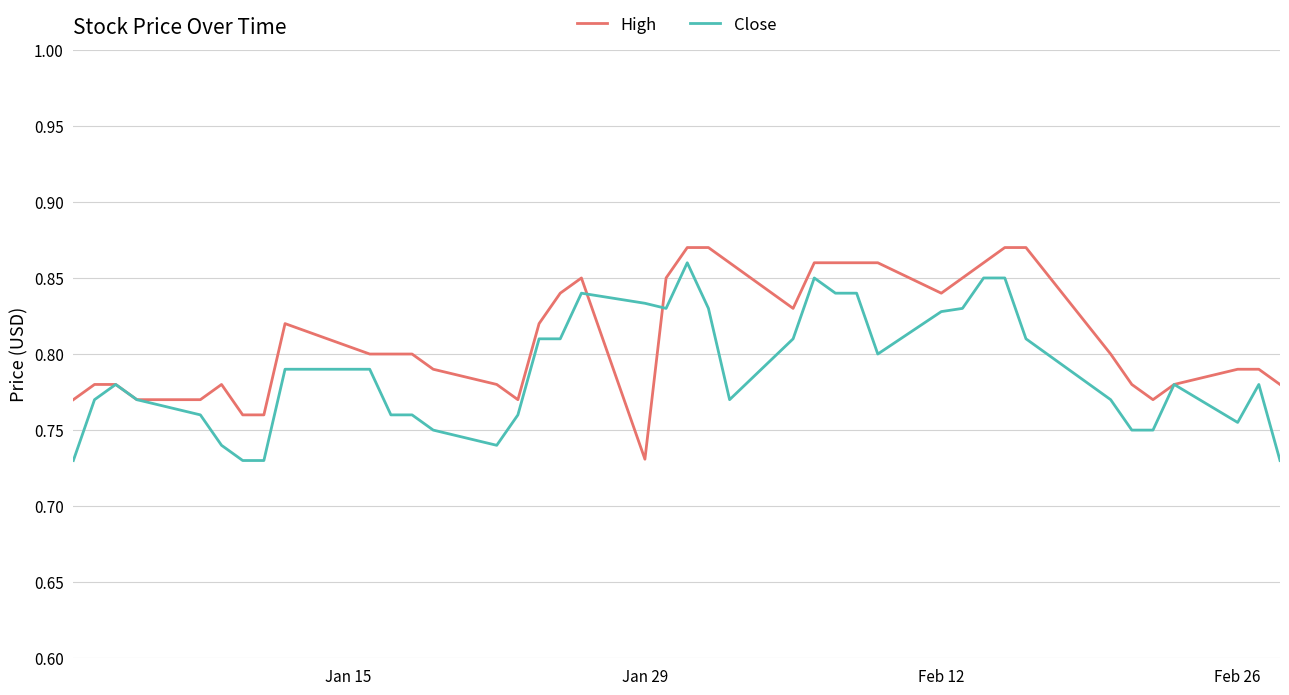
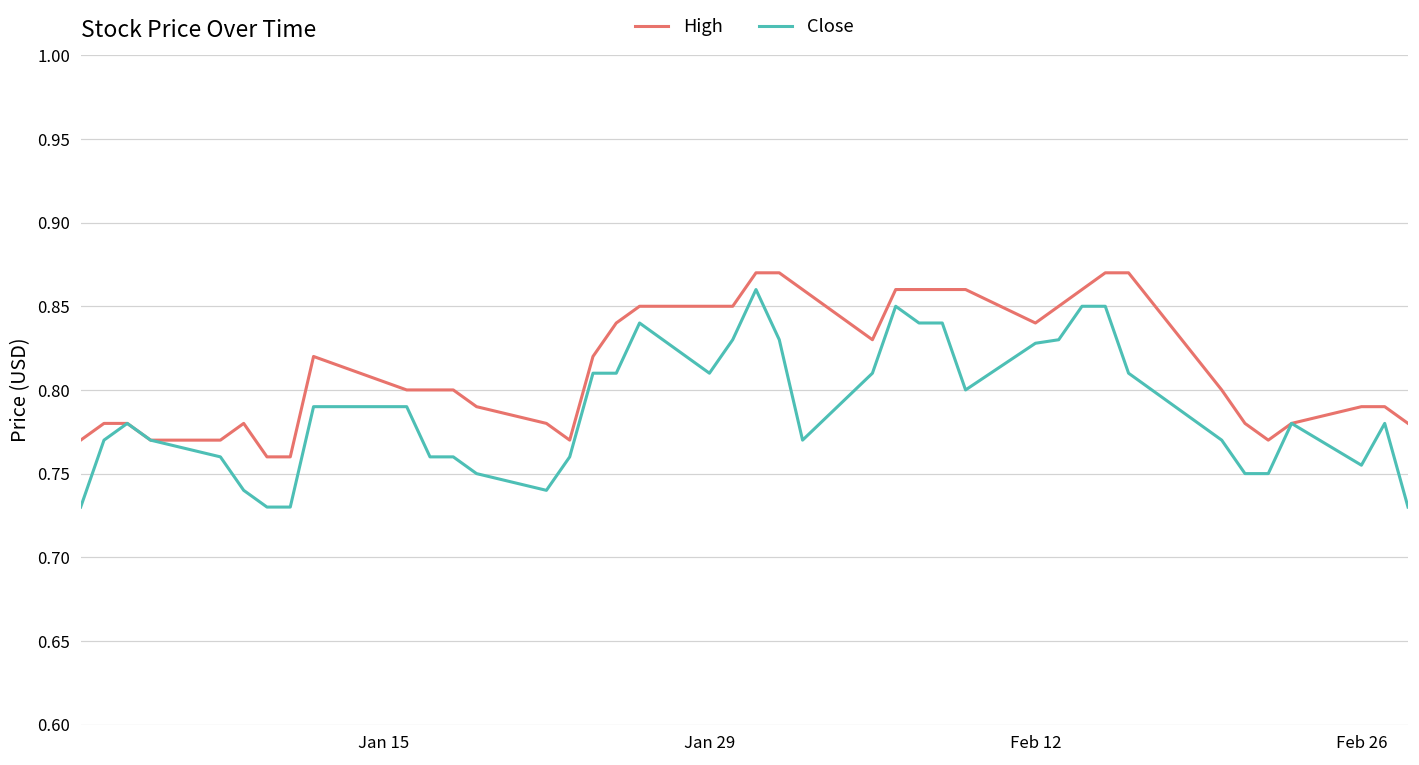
  {
    "High": {
-     "Jan 29": 0.731,
+     "Jan 29": 0.850,
      "Feb 12": 0.840,
      "Feb 26": 0.790
    },
    "Close": {
-     "Jan 29": 0.833,
+     "Jan 29": 0.810,
      "Feb 12": 0.828,
      "Feb 26": 0.755
    }
  }
